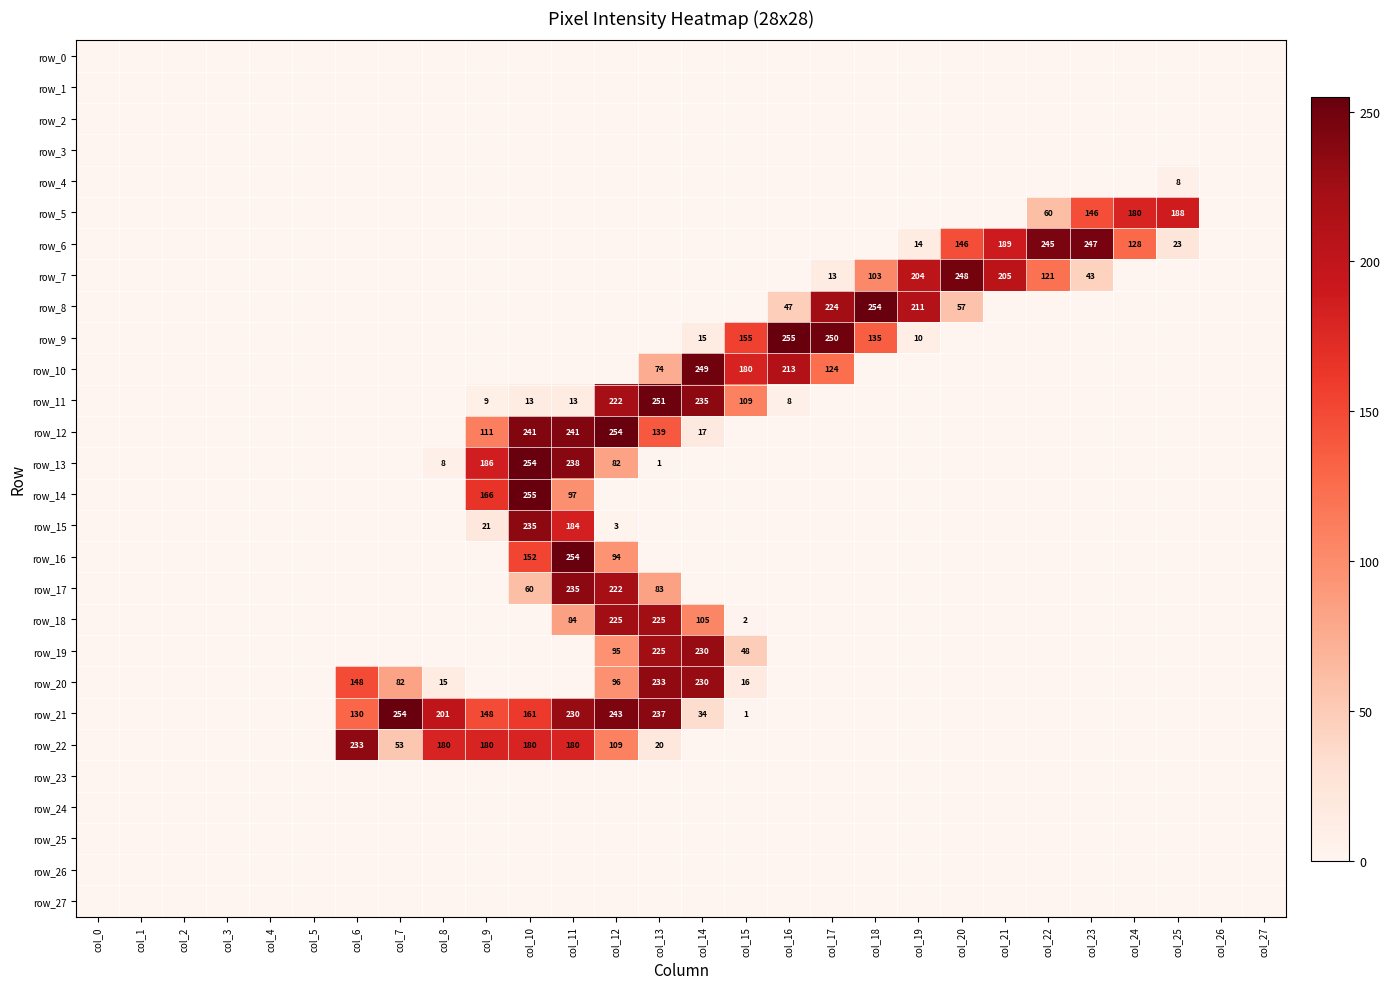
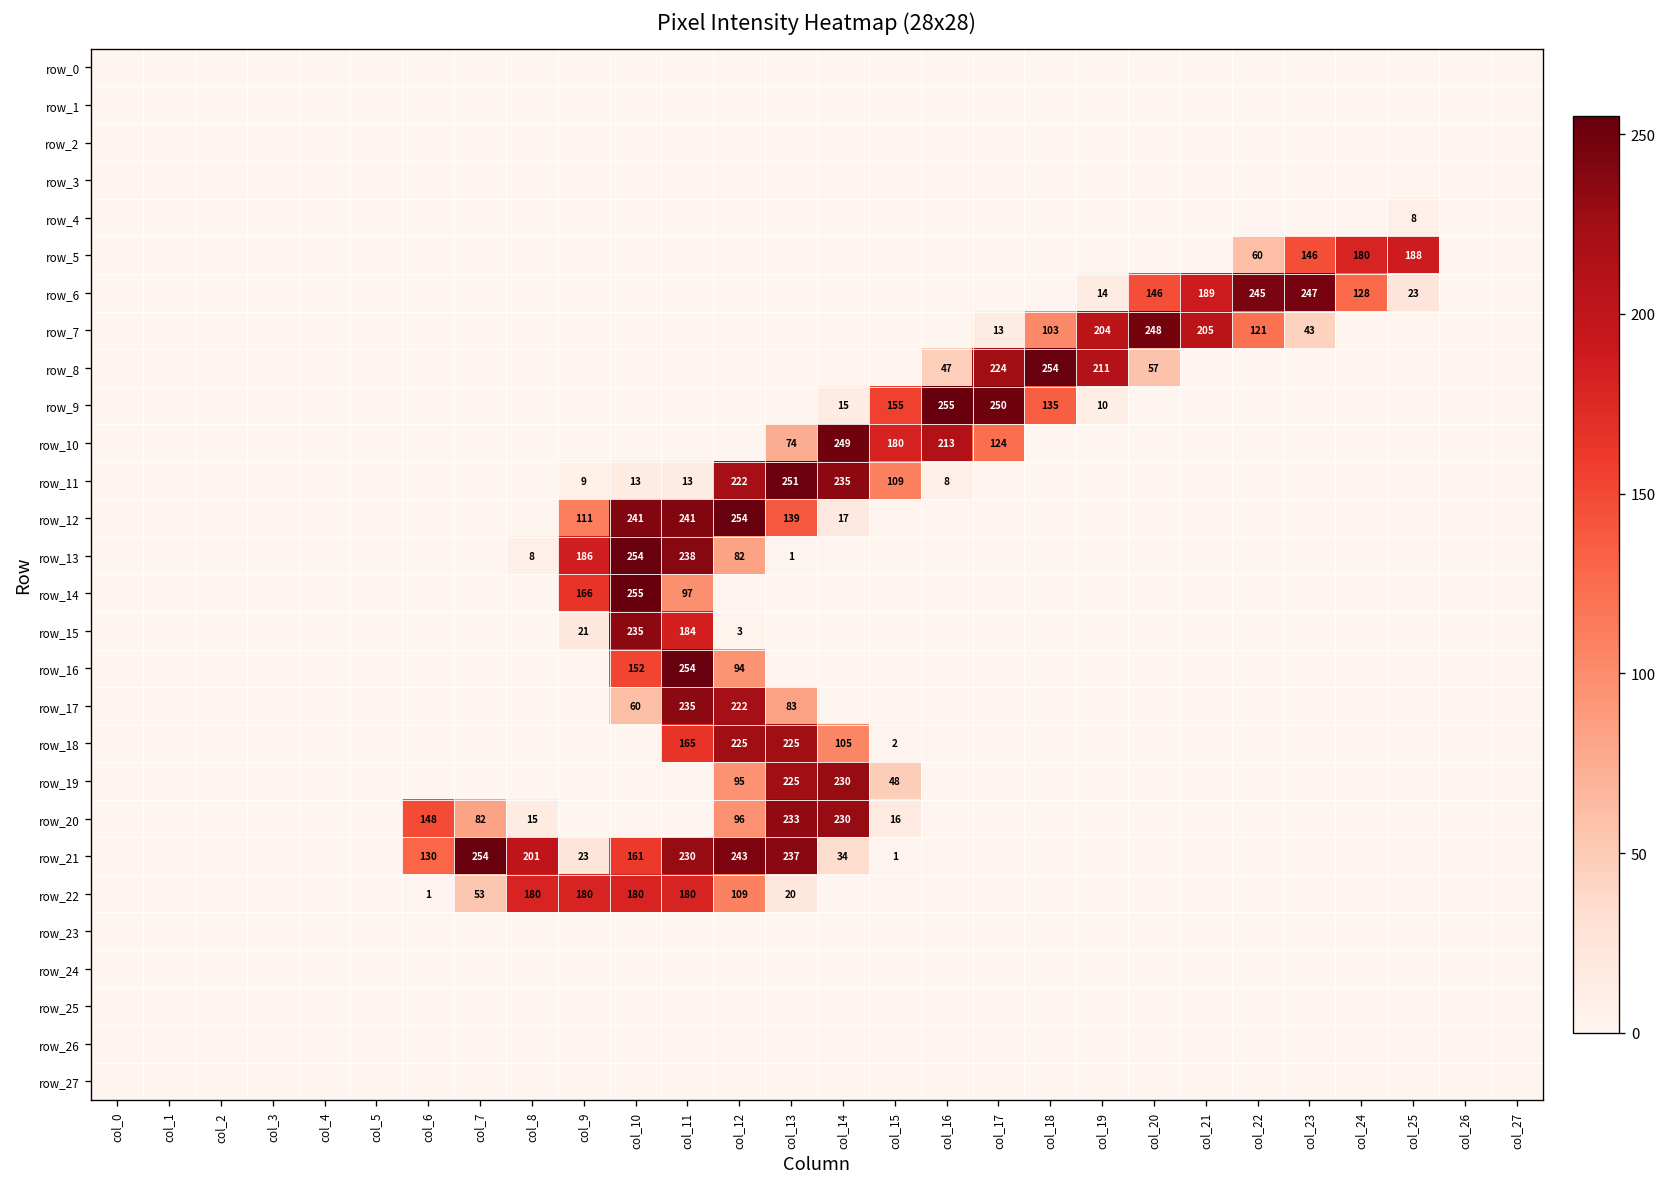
  {
    "row_4": {
      "col_25": 8
    },
    "row_5": {
      "col_22": 60,
      "col_23": 146,
      "col_24": 180,
      "col_25": 188
    },
    "row_6": {
      "col_19": 14,
      "col_20": 146,
      "col_21": 189,
      "col_22": 245,
      "col_23": 247,
      "col_24": 128,
      "col_25": 23
    },
    "row_7": {
      "col_17": 13,
      "col_18": 103,
      "col_19": 204,
      "col_20": 248,
      "col_21": 205,
      "col_22": 121,
      "col_23": 43
    },
    "row_8": {
      "col_16": 47,
      "col_17": 224,
      "col_18": 254,
      "col_19": 211,
      "col_20": 57
    },
    "row_9": {
      "col_14": 15,
      "col_15": 155,
      "col_16": 255,
      "col_17": 250,
      "col_18": 135,
      "col_19": 10
    },
    "row_10": {
      "col_13": 74,
      "col_14": 249,
      "col_15": 180,
      "col_16": 213,
      "col_17": 124
    },
    "row_11": {
      "col_9": 9,
      "col_10": 13,
      "col_11": 13,
      "col_12": 222,
      "col_13": 251,
      "col_14": 235,
      "col_15": 109,
      "col_16": 8
    },
    "row_12": {
      "col_9": 111,
      "col_10": 241,
      "col_11": 241,
      "col_12": 254,
      "col_13": 139,
      "col_14": 17
    },
    "row_13": {
      "col_8": 8,
      "col_9": 186,
      "col_10": 254,
      "col_11": 238,
      "col_12": 82,
      "col_13": 1
    },
    "row_14": {
      "col_9": 166,
      "col_10": 255,
      "col_11": 97
    },
    "row_15": {
      "col_9": 21,
      "col_10": 235,
      "col_11": 184,
      "col_12": 3
    },
    "row_16": {
      "col_10": 152,
      "col_11": 254,
      "col_12": 94
    },
    "row_17": {
      "col_10": 60,
      "col_11": 235,
      "col_12": 222,
      "col_13": 83
    },
    "row_18": {
-     "col_11": 84,
+     "col_11": 165,
      "col_12": 225,
      "col_13": 225,
      "col_14": 105,
      "col_15": 2
    },
    "row_19": {
      "col_12": 95,
      "col_13": 225,
      "col_14": 230,
      "col_15": 48
    },
    "row_20": {
      "col_6": 148,
      "col_7": 82,
      "col_8": 15,
      "col_12": 96,
      "col_13": 233,
      "col_14": 230,
      "col_15": 16
    },
    "row_21": {
      "col_6": 130,
      "col_7": 254,
      "col_8": 201,
-     "col_9": 148,
+     "col_9": 23,
      "col_10": 161,
      "col_11": 230,
      "col_12": 243,
      "col_13": 237,
      "col_14": 34,
      "col_15": 1
    },
    "row_22": {
-     "col_6": 233,
+     "col_6": 1,
      "col_7": 53,
      "col_8": 180,
      "col_9": 180,
      "col_10": 180,
      "col_11": 180,
      "col_12": 109,
      "col_13": 20
    }
  }
